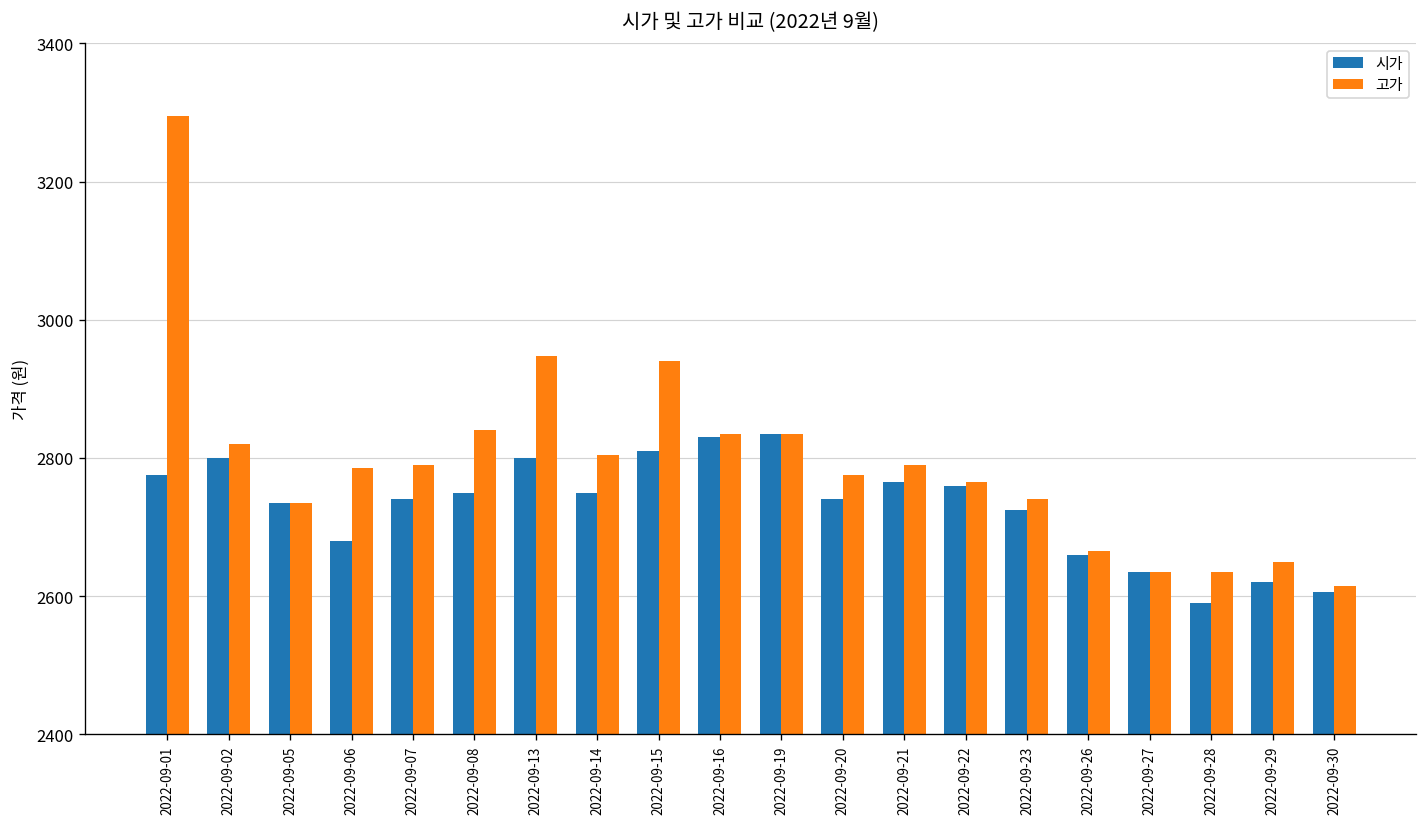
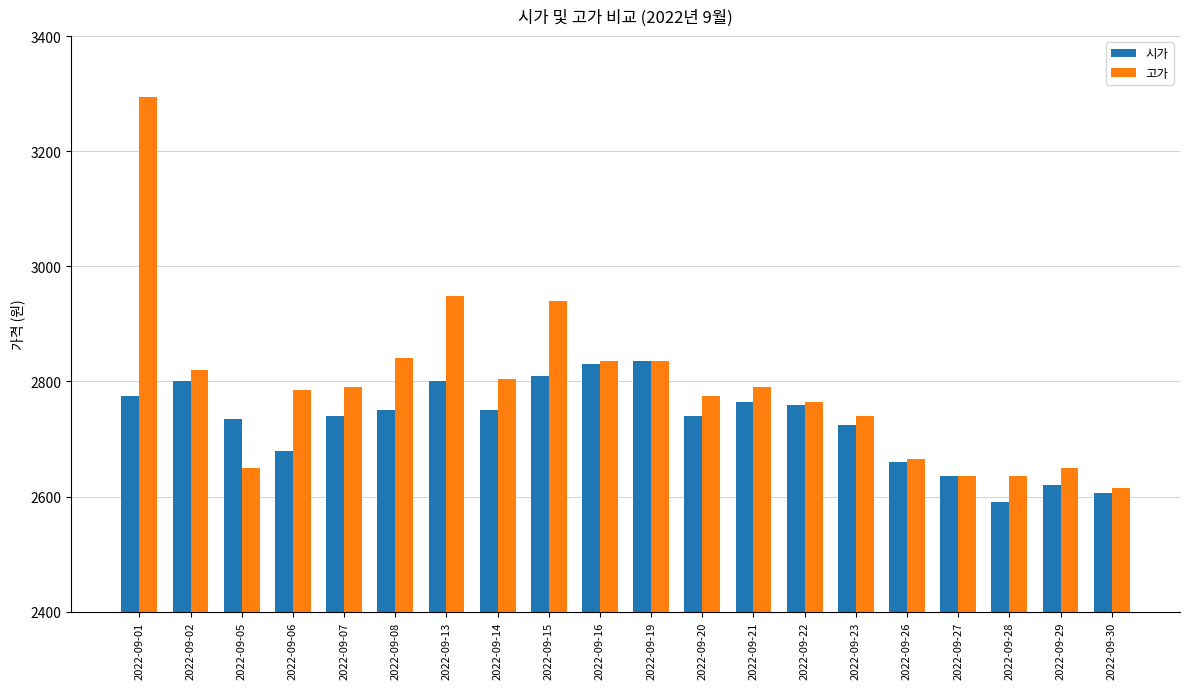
  {
    "시가": {
      "2022-09-01": 2780,
      "2022-09-02": 2800,
      "2022-09-05": 2740,
      "2022-09-06": 2680,
      "2022-09-07": 2740,
      "2022-09-08": 2750,
      "2022-09-13": 2800,
      "2022-09-14": 2750,
      "2022-09-15": 2810,
      "2022-09-16": 2830,
      "2022-09-19": 2840,
      "2022-09-20": 2740,
      "2022-09-21": 2770,
      "2022-09-22": 2760,
      "2022-09-23": 2730,
      "2022-09-26": 2660,
      "2022-09-27": 2640,
      "2022-09-28": 2590,
      "2022-09-29": 2620,
      "2022-09-30": 2610
    },
    "고가": {
      "2022-09-01": 3300,
      "2022-09-02": 2820,
-     "2022-09-05": 2740,
+     "2022-09-05": 2650,
      "2022-09-06": 2790,
      "2022-09-07": 2790,
      "2022-09-08": 2840,
      "2022-09-13": 2950,
      "2022-09-14": 2810,
      "2022-09-15": 2940,
      "2022-09-16": 2840,
      "2022-09-19": 2840,
      "2022-09-20": 2780,
      "2022-09-21": 2790,
      "2022-09-22": 2770,
      "2022-09-23": 2740,
      "2022-09-26": 2670,
      "2022-09-27": 2640,
      "2022-09-28": 2640,
      "2022-09-29": 2650,
      "2022-09-30": 2620
    }
  }
